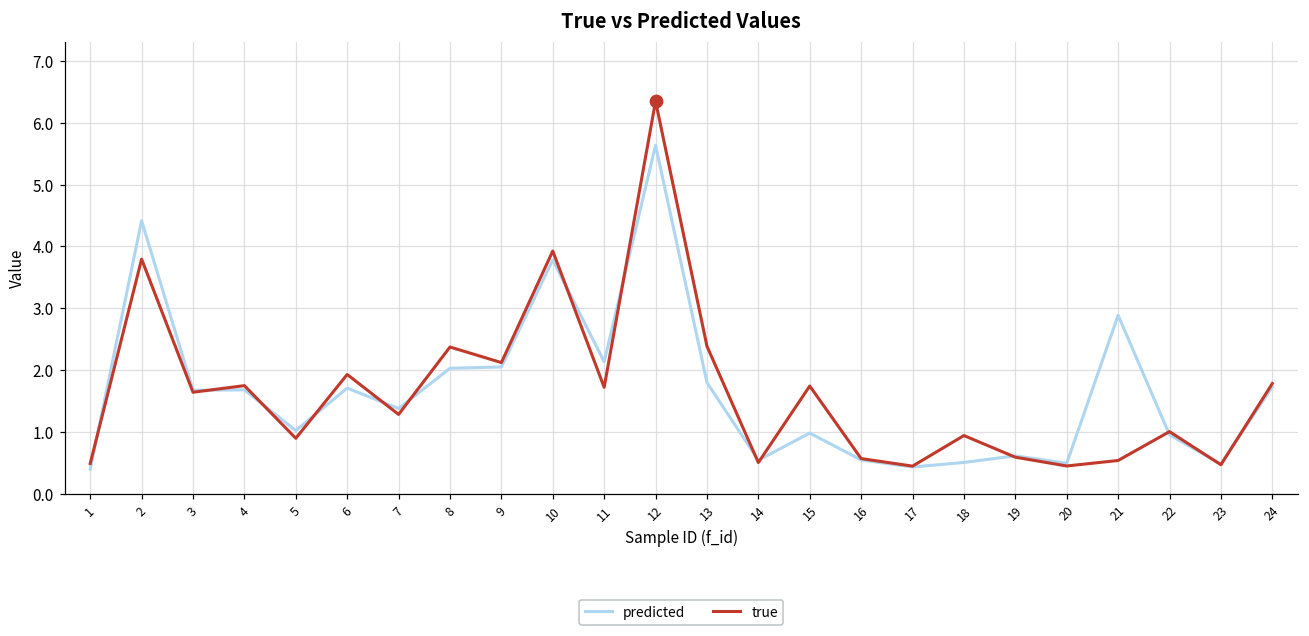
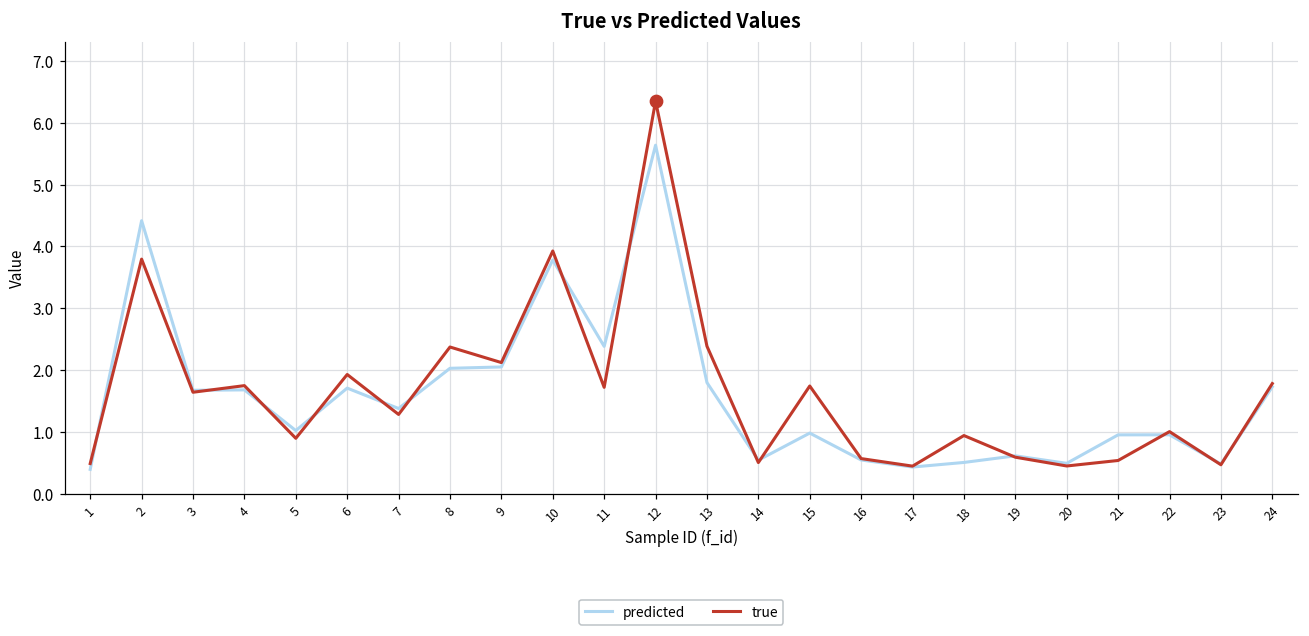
  {
    "predicted": {
      "1": 0.4,
      "2": 4.4,
      "4": 1.7,
      "5": 1.0,
      "6": 1.7,
      "7": 1.4,
      "8": 2.0,
      "9": 2.0,
      "10": 3.8,
-     "11": 2.1,
+     "11": 2.4,
      "12": 5.6,
      "13": 1.8,
      "15": 1.0,
      "18": 0.5,
-     "21": 2.9,
+     "21": 0.9,
      "22": 1.0,
      "24": 1.7
    }
  }
